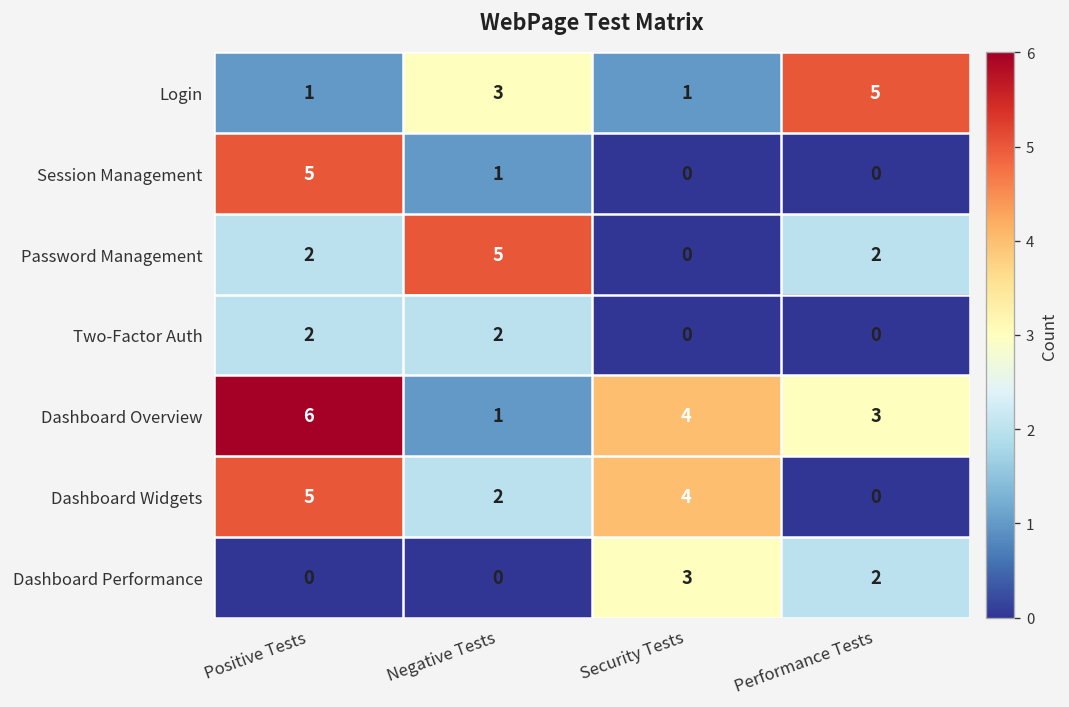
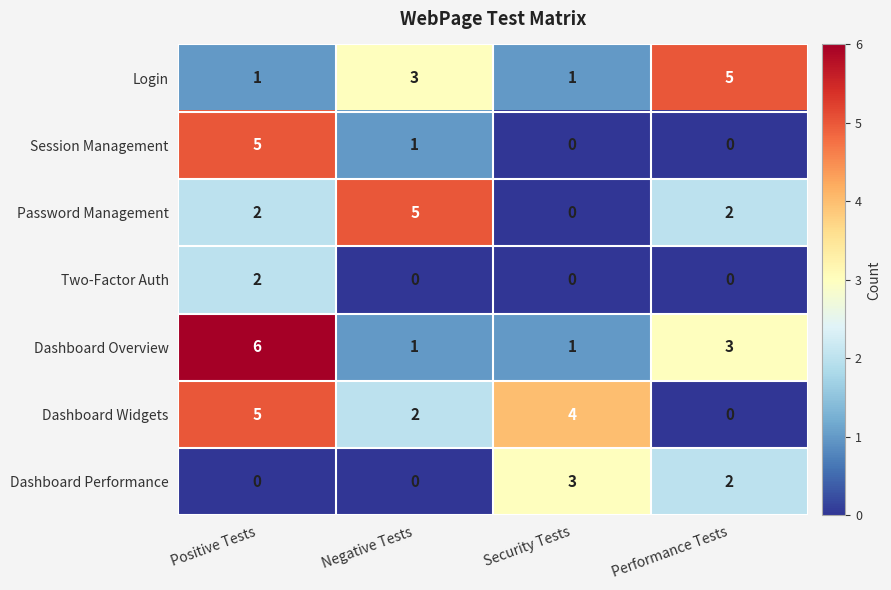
  {
    "Login": {
      "Positive Tests": 1,
      "Negative Tests": 3,
      "Security Tests": 1,
      "Performance Tests": 5
    },
    "Session Management": {
      "Positive Tests": 5,
      "Negative Tests": 1,
      "Security Tests": 0,
      "Performance Tests": 0
    },
    "Password Management": {
      "Positive Tests": 2,
      "Negative Tests": 5,
      "Security Tests": 0,
      "Performance Tests": 2
    },
    "Two-Factor Auth": {
      "Positive Tests": 2,
-     "Negative Tests": 2,
+     "Negative Tests": 0,
      "Security Tests": 0,
      "Performance Tests": 0
    },
    "Dashboard Overview": {
      "Positive Tests": 6,
      "Negative Tests": 1,
-     "Security Tests": 4,
+     "Security Tests": 1,
      "Performance Tests": 3
    },
    "Dashboard Widgets": {
      "Positive Tests": 5,
      "Negative Tests": 2,
      "Security Tests": 4,
      "Performance Tests": 0
    },
    "Dashboard Performance": {
      "Positive Tests": 0,
      "Negative Tests": 0,
      "Security Tests": 3,
      "Performance Tests": 2
    }
  }
